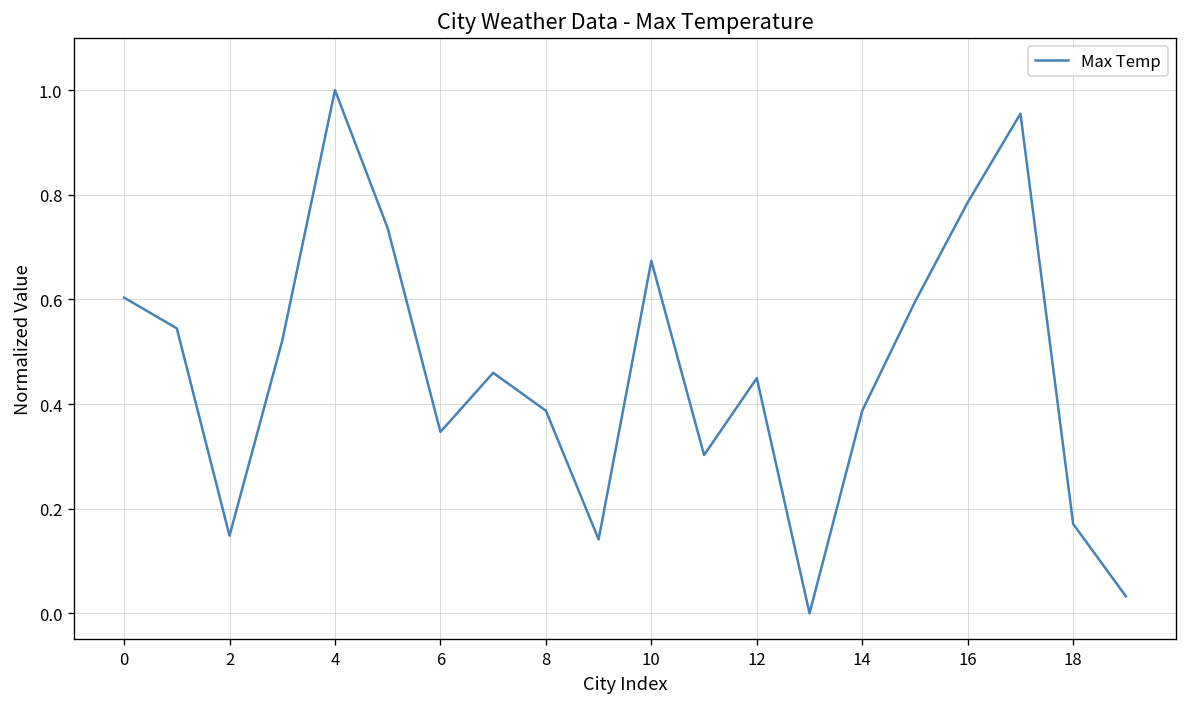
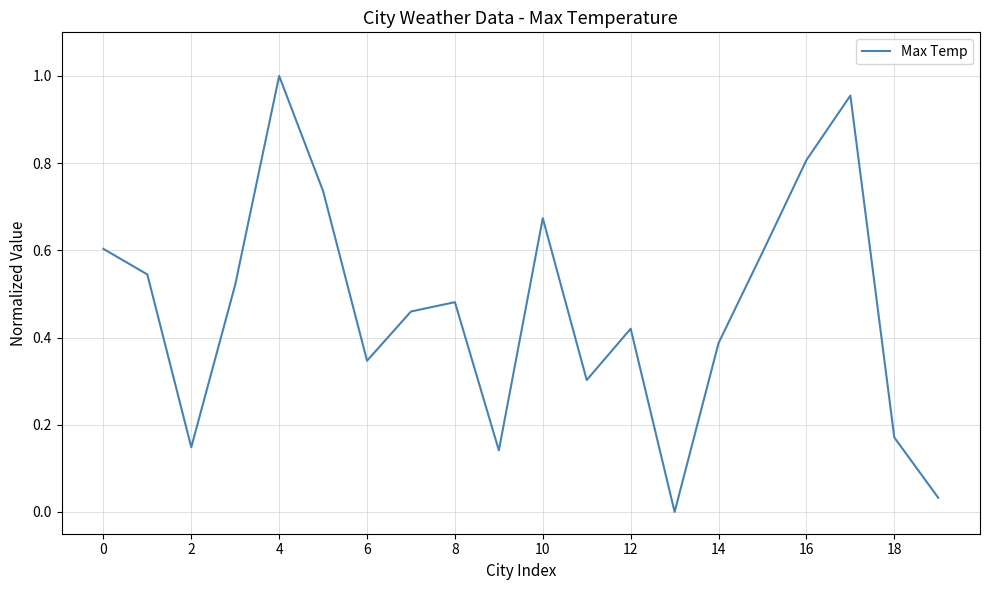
  {
    "0": 0.60,
    "2": 0.15,
    "4": 1.00,
    "6": 0.35,
-   "8": 0.39,
+   "8": 0.48,
    "10": 0.67,
-   "12": 0.45,
+   "12": 0.42,
    "14": 0.39,
-   "16": 0.79,
+   "16": 0.81,
    "18": 0.17
  }
